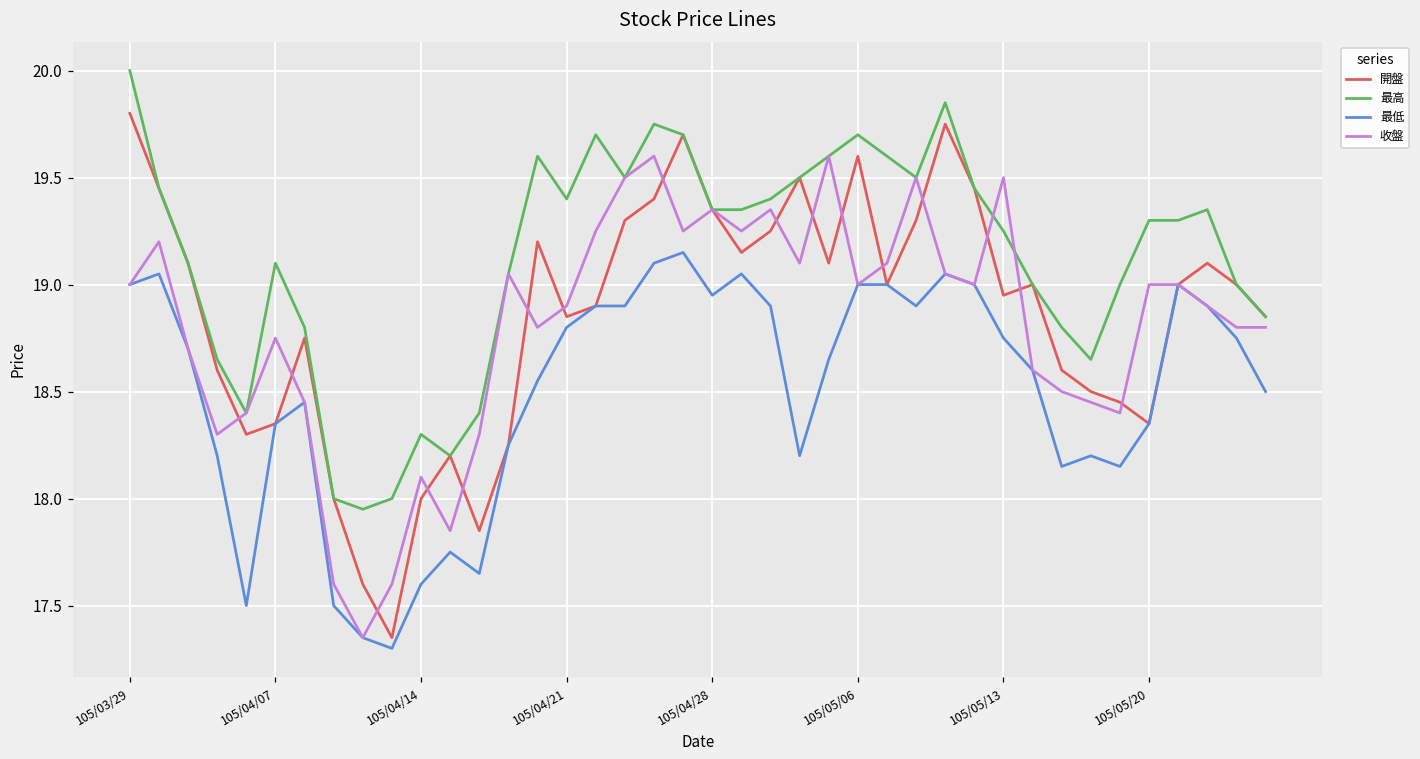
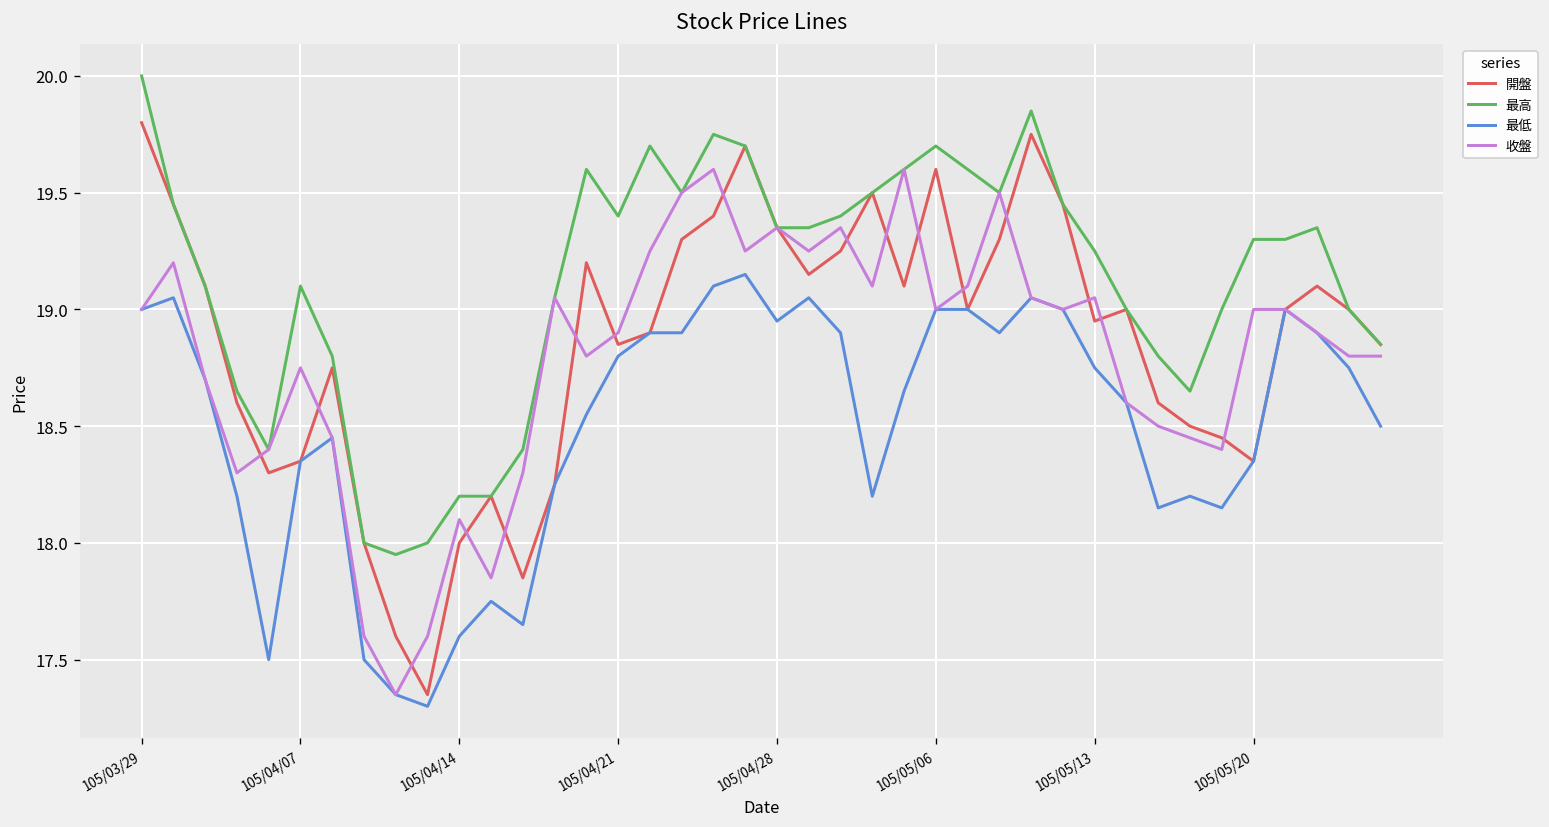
  {
    "開盤": {
      "105/03/29": 19.80,
      "105/04/14": 18.00,
      "105/04/21": 18.85,
      "105/05/06": 19.60,
      "105/05/13": 18.95
    },
    "最高": {
      "105/03/29": 20.0,
      "105/04/07": 19.1,
-     "105/04/14": 18.3,
+     "105/04/14": 18.2,
      "105/04/21": 19.4,
      "105/05/06": 19.7,
      "105/05/13": 19.25,
      "105/05/20": 19.3
    },
    "最低": {
      "105/04/14": 17.60,
      "105/04/21": 18.80,
      "105/04/28": 18.95,
      "105/05/13": 18.75
    },
    "收盤": {
      "105/04/07": 18.75,
      "105/04/14": 18.10,
      "105/04/21": 18.90,
-     "105/05/13": 19.50,
+     "105/05/13": 19.05,
      "105/05/20": 19.00
    }
  }
